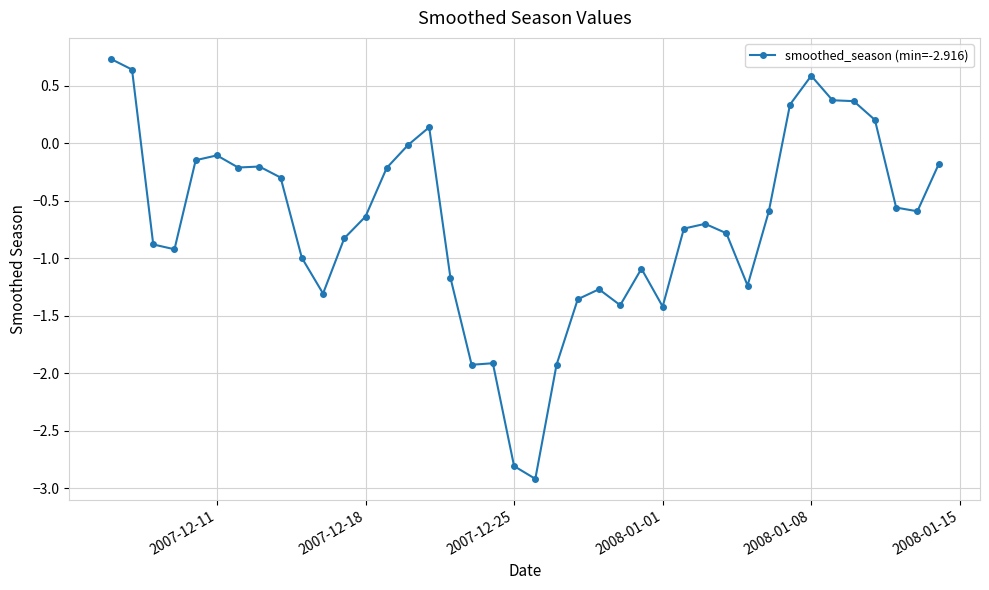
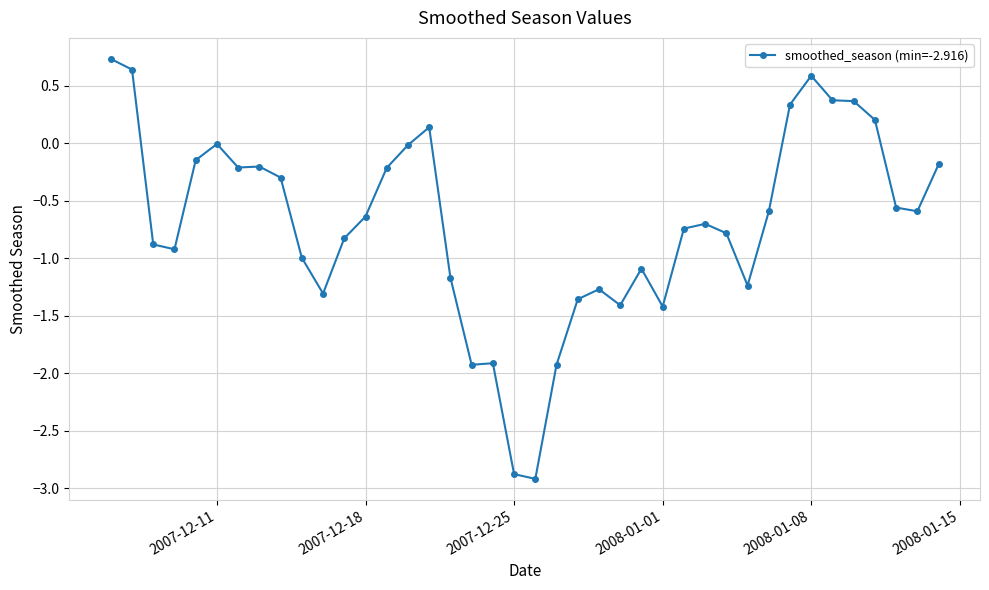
  {
-   "2007-12-11": -0.10,
+   "2007-12-11": 0.00,
    "2007-12-18": -0.64,
-   "2007-12-25": -2.81,
+   "2007-12-25": -2.88,
    "2008-01-01": -1.42,
    "2008-01-08": 0.59
  }
